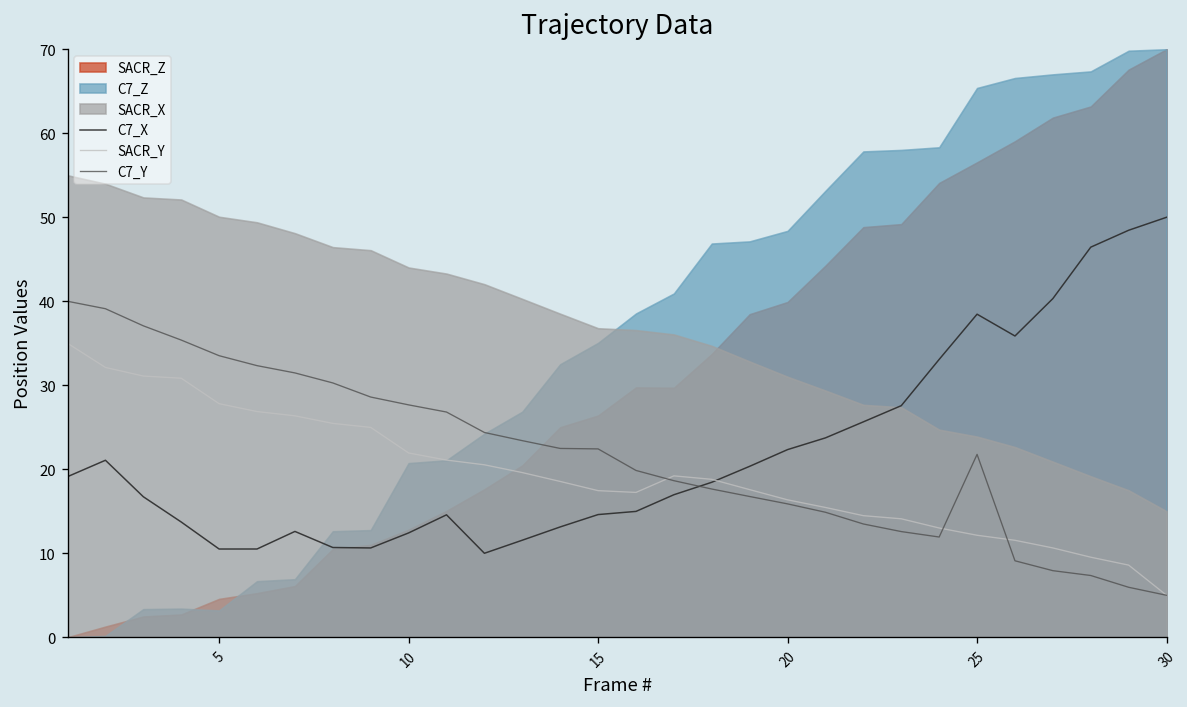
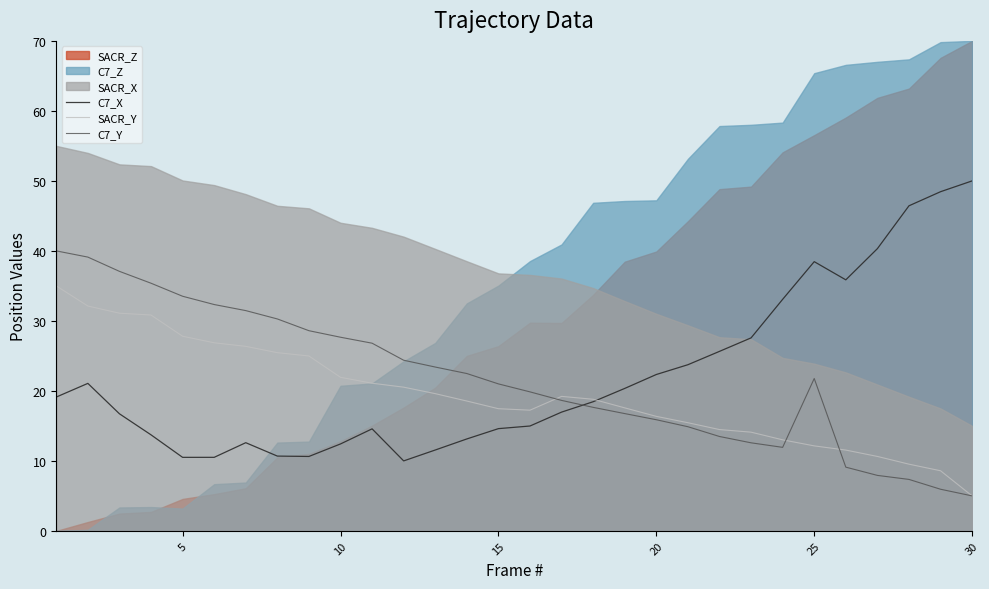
  {
    "C7_X": {
      "5": 11,
      "10": 12,
      "15": 15,
      "20": 22,
      "25": 38,
      "30": 50
    },
    "SACR_Z": {
      "5": 5,
      "10": 13,
      "15": 26,
      "20": 40,
      "25": 57
    },
    "C7_Z": {
      "5": 3,
      "10": 21,
      "15": 35,
-     "20": 48,
+     "20": 47,
      "25": 65
    },
    "C7_Y": {
      "5": 34,
      "10": 28,
-     "15": 22,
+     "15": 21,
      "20": 16,
      "25": 22
    }
  }
